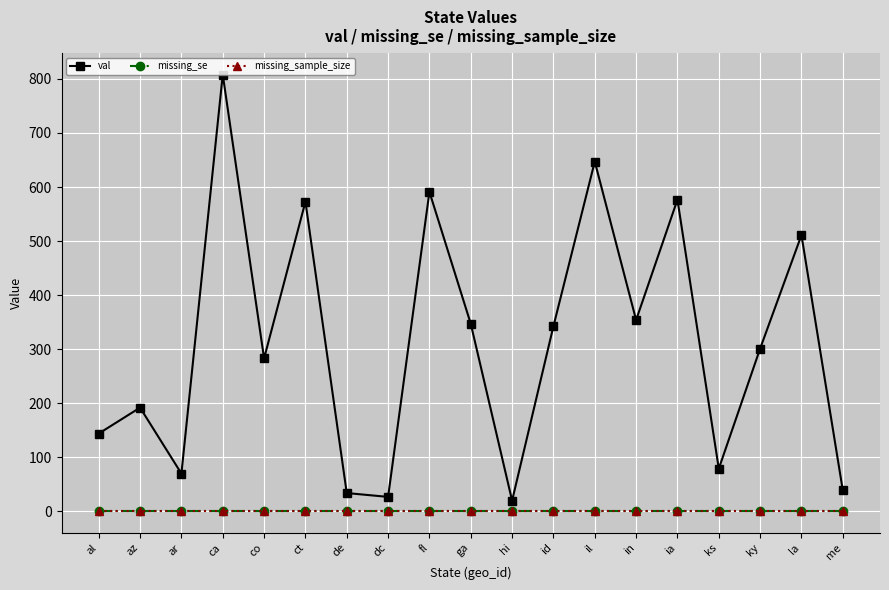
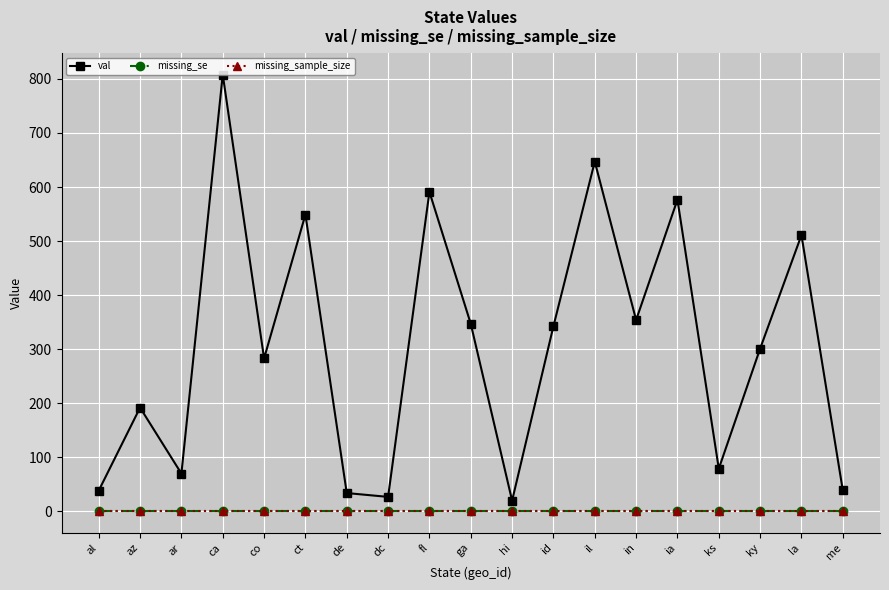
  {
    "val": {
-     "al": 140,
+     "al": 40,
      "az": 190,
      "ar": 70,
      "co": 280,
-     "ct": 570,
+     "ct": 550,
      "de": 30,
      "dc": 30,
      "fl": 590,
      "ga": 350,
      "hi": 20,
      "id": 340,
      "il": 650,
      "in": 350,
      "ia": 580,
      "ks": 80,
      "ky": 300,
      "la": 510,
      "me": 40
    },
    "missing_sample_size": {
      "al": 0,
      "az": 0,
      "ar": 0,
      "ca": 0,
      "co": 0,
      "ct": 0,
      "de": 0,
      "dc": 0,
      "fl": 0,
      "ga": 0,
      "hi": 0,
      "id": 0,
      "il": 0,
      "in": 0,
      "ia": 0,
      "ks": 0,
      "ky": 0,
      "la": 0,
      "me": 0
    }
  }
